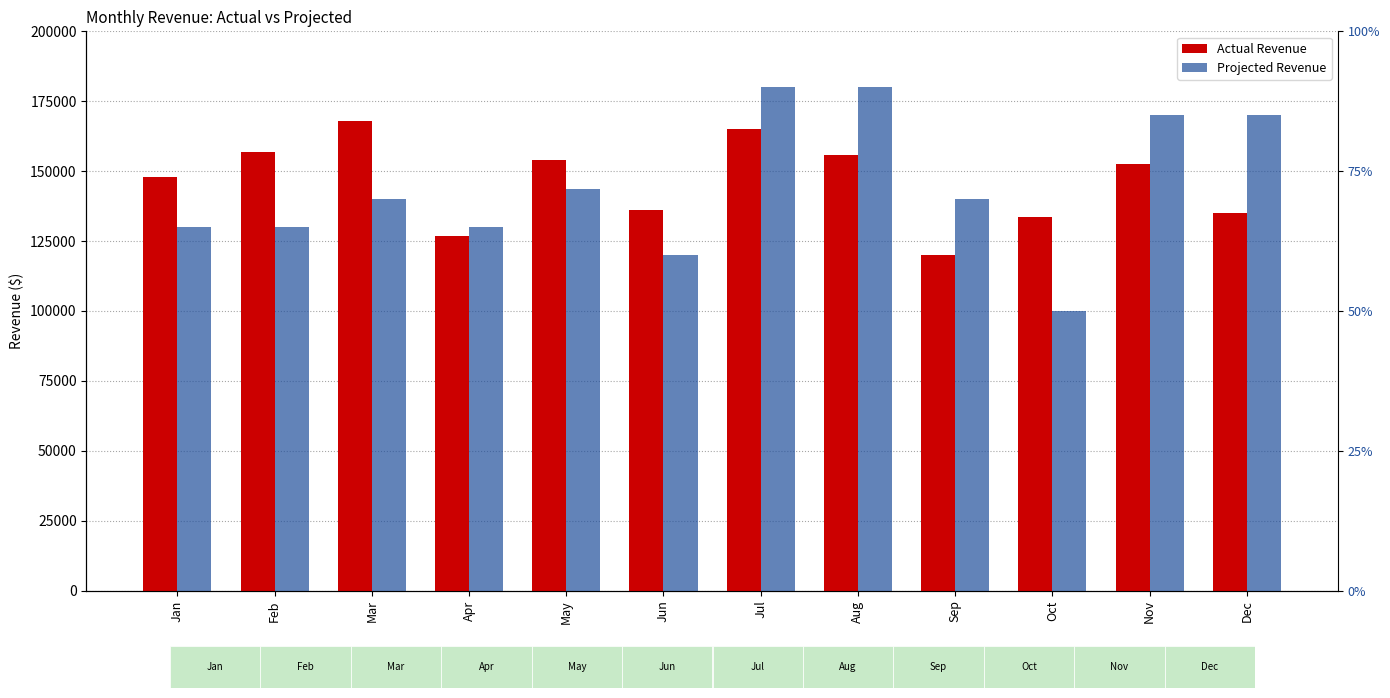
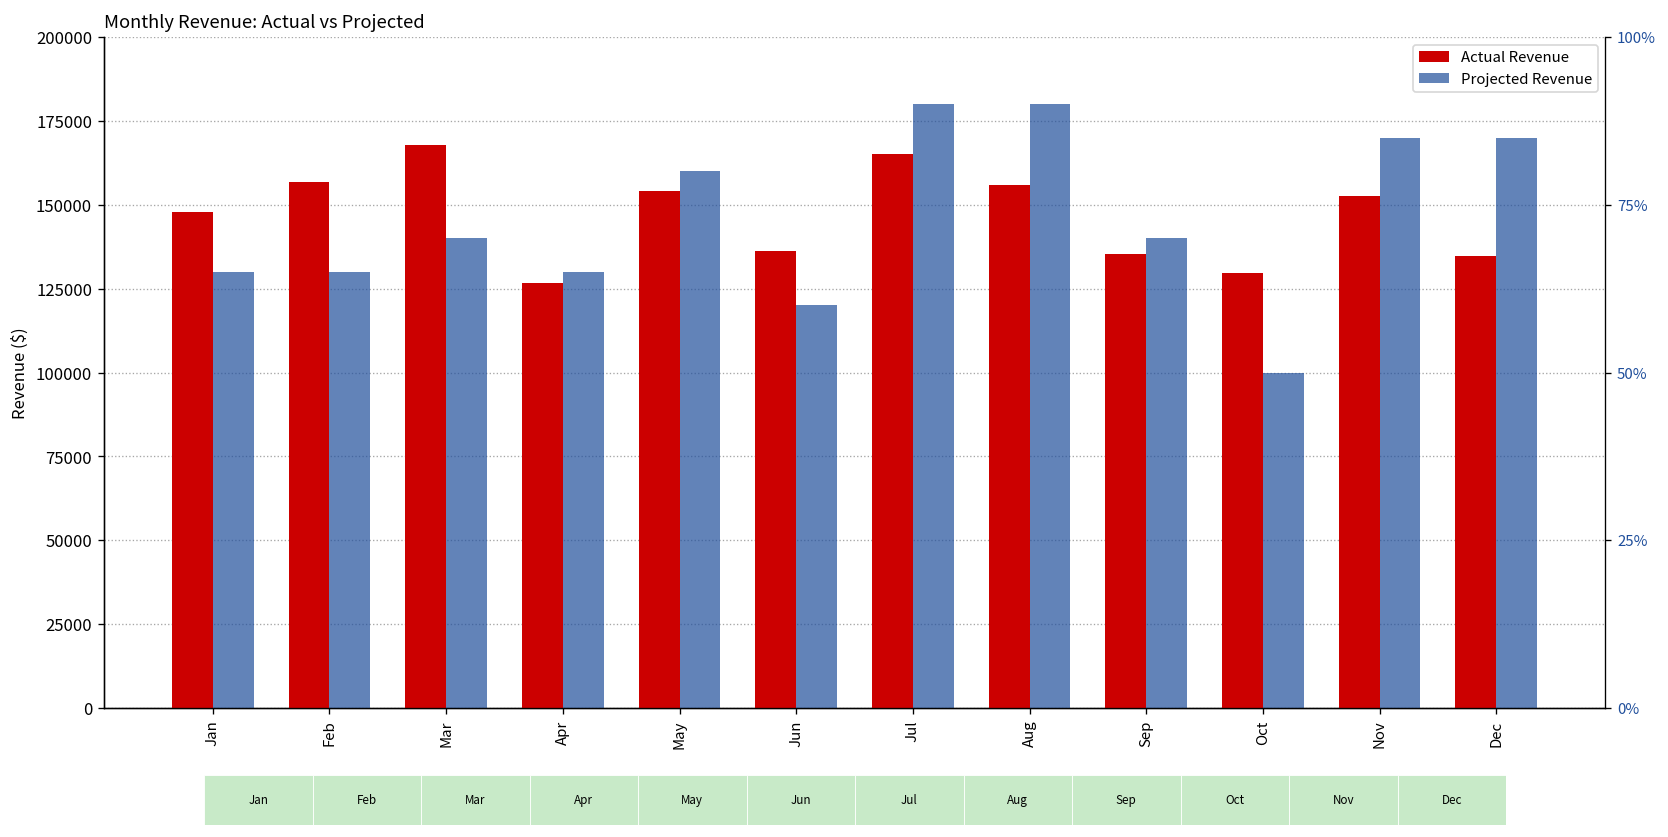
  {
    "Actual Revenue": {
      "Jan": 148000,
      "Feb": 157000,
      "Mar": 168000,
      "Apr": 127000,
      "May": 154000,
      "Jun": 136000,
      "Jul": 165000,
      "Aug": 156000,
-     "Sep": 120000,
-     "Oct": 133000,
+     "Sep": 135000,
+     "Oct": 130000,
      "Nov": 153000,
      "Dec": 135000
    },
    "Projected Revenue": {
      "Jan": 130000,
      "Feb": 130000,
      "Mar": 140000,
      "Apr": 130000,
-     "May": 144000,
+     "May": 160000,
      "Jun": 120000,
      "Jul": 180000,
      "Aug": 180000,
      "Sep": 140000,
      "Oct": 100000,
      "Nov": 170000,
      "Dec": 170000
    }
  }
